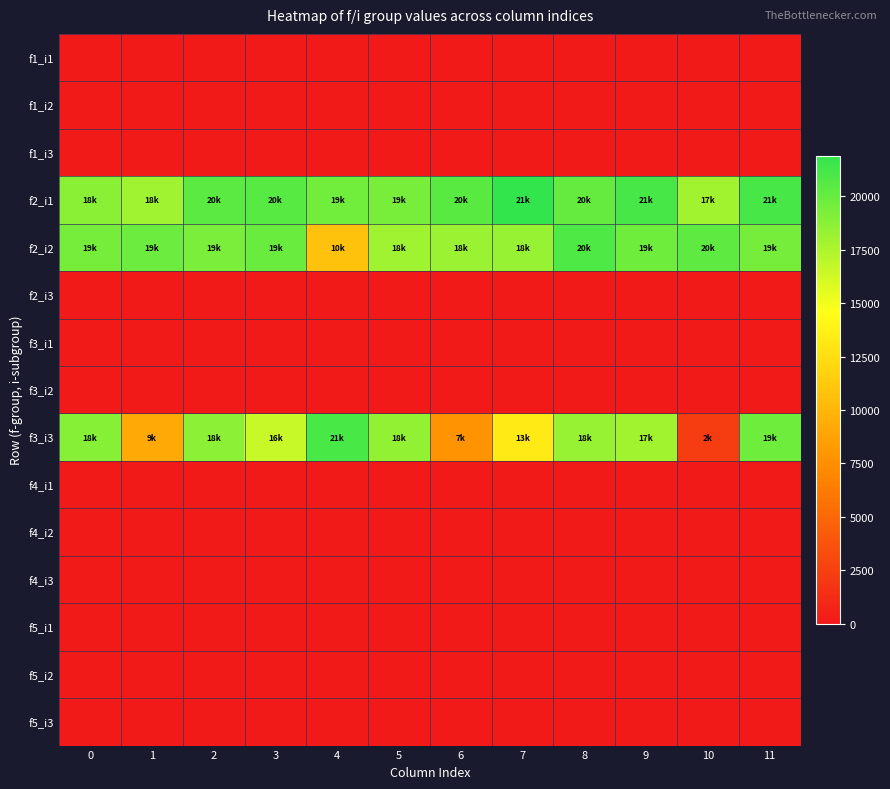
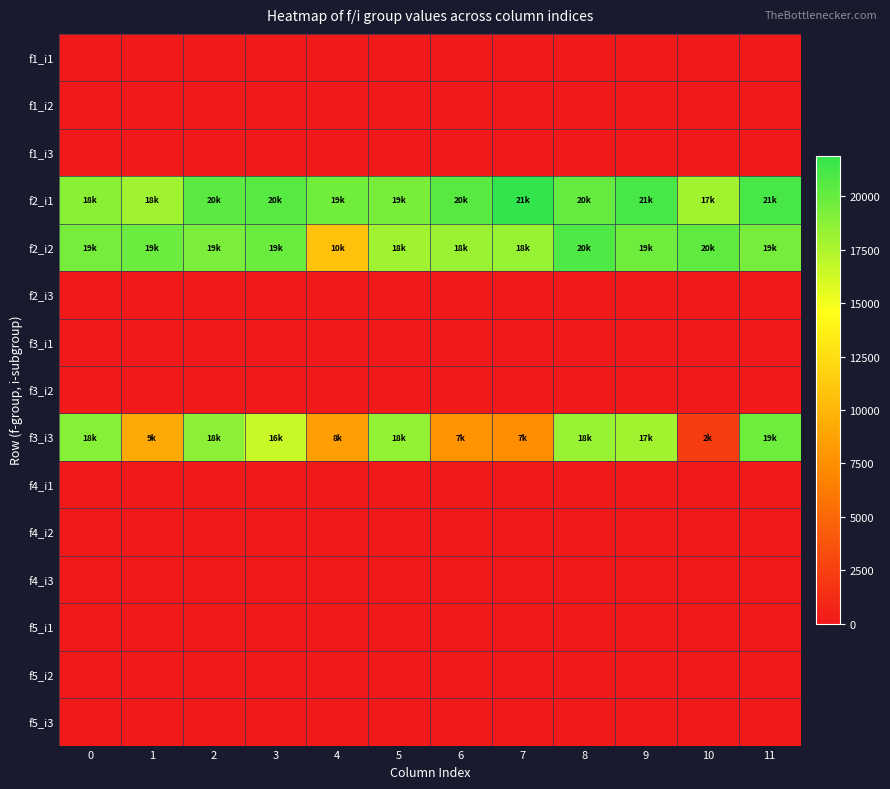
  {
    "f2_i1": {
      "0": "18k",
      "1": "18k",
      "2": "20k",
      "3": "20k",
      "4": "19k",
      "5": "19k",
      "6": "20k",
      "7": "21k",
      "8": "20k",
      "9": "21k",
      "10": "17k",
      "11": "21k"
    },
    "f2_i2": {
      "0": "19k",
      "1": "19k",
      "2": "19k",
      "3": "19k",
      "4": "10k",
      "5": "18k",
      "6": "18k",
      "7": "18k",
      "8": "20k",
      "9": "19k",
      "10": "20k",
      "11": "19k"
    },
    "f3_i3": {
      "0": "18k",
      "1": "9k",
      "2": "18k",
      "3": "16k",
-     "4": "21k",
+     "4": "8k",
      "5": "18k",
      "6": "7k",
-     "7": "13k",
+     "7": "7k",
      "8": "18k",
      "9": "17k",
      "10": "2k",
      "11": "19k"
    }
  }
